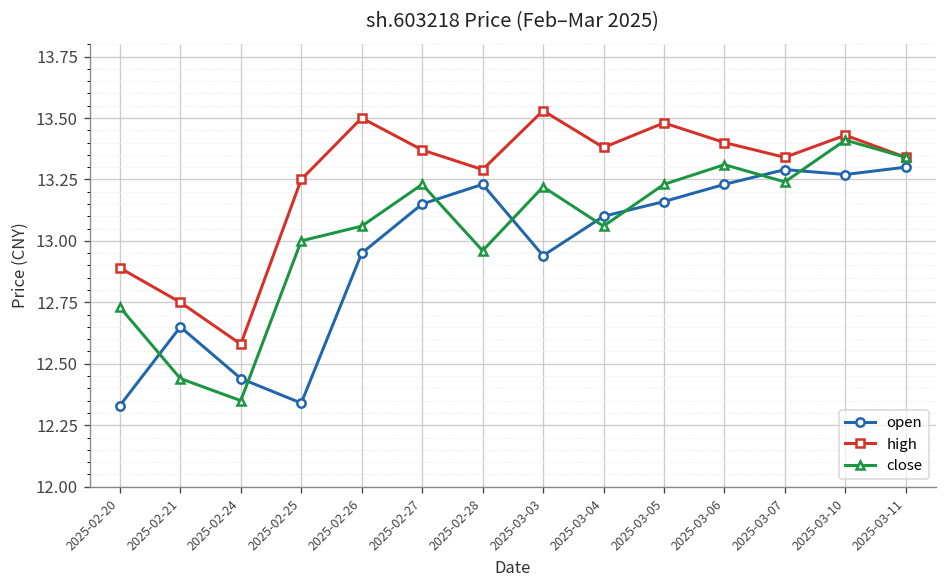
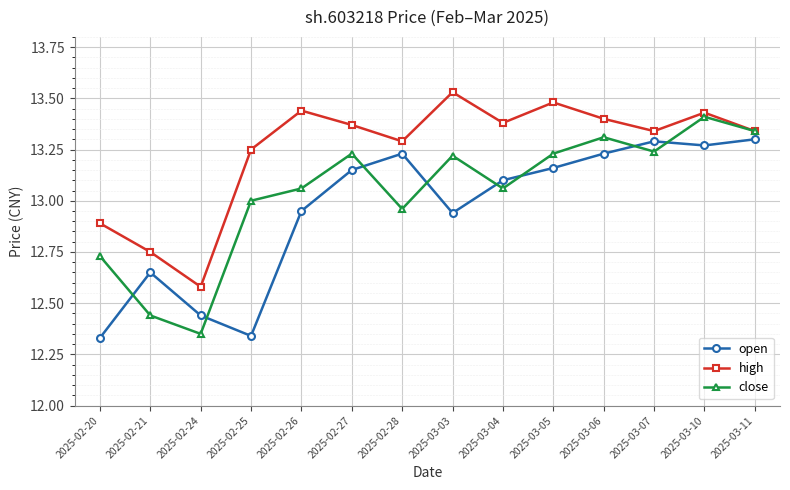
  {
    "open": {
      "2025-02-20": 12.33,
      "2025-02-21": 12.65,
      "2025-02-24": 12.44,
      "2025-02-25": 12.34,
      "2025-02-26": 12.95,
      "2025-02-27": 13.15,
      "2025-02-28": 13.23,
      "2025-03-03": 12.94,
      "2025-03-04": 13.10,
      "2025-03-05": 13.16,
      "2025-03-06": 13.23,
      "2025-03-07": 13.29,
      "2025-03-10": 13.27,
      "2025-03-11": 13.30
    },
    "high": {
      "2025-02-20": 12.89,
      "2025-02-21": 12.75,
      "2025-02-24": 12.58,
      "2025-02-25": 13.25,
-     "2025-02-26": 13.50,
+     "2025-02-26": 13.44,
      "2025-02-27": 13.37,
      "2025-02-28": 13.29,
      "2025-03-03": 13.53,
      "2025-03-04": 13.38,
      "2025-03-05": 13.48,
      "2025-03-06": 13.40,
      "2025-03-07": 13.34,
      "2025-03-10": 13.43
    },
    "close": {
      "2025-02-20": 12.73,
      "2025-02-21": 12.44,
      "2025-02-24": 12.35,
      "2025-02-25": 13.00,
      "2025-02-26": 13.06,
      "2025-02-27": 13.23,
      "2025-02-28": 12.96,
      "2025-03-03": 13.22,
      "2025-03-04": 13.06,
      "2025-03-05": 13.23,
      "2025-03-06": 13.31,
      "2025-03-07": 13.24,
      "2025-03-10": 13.41
    }
  }
